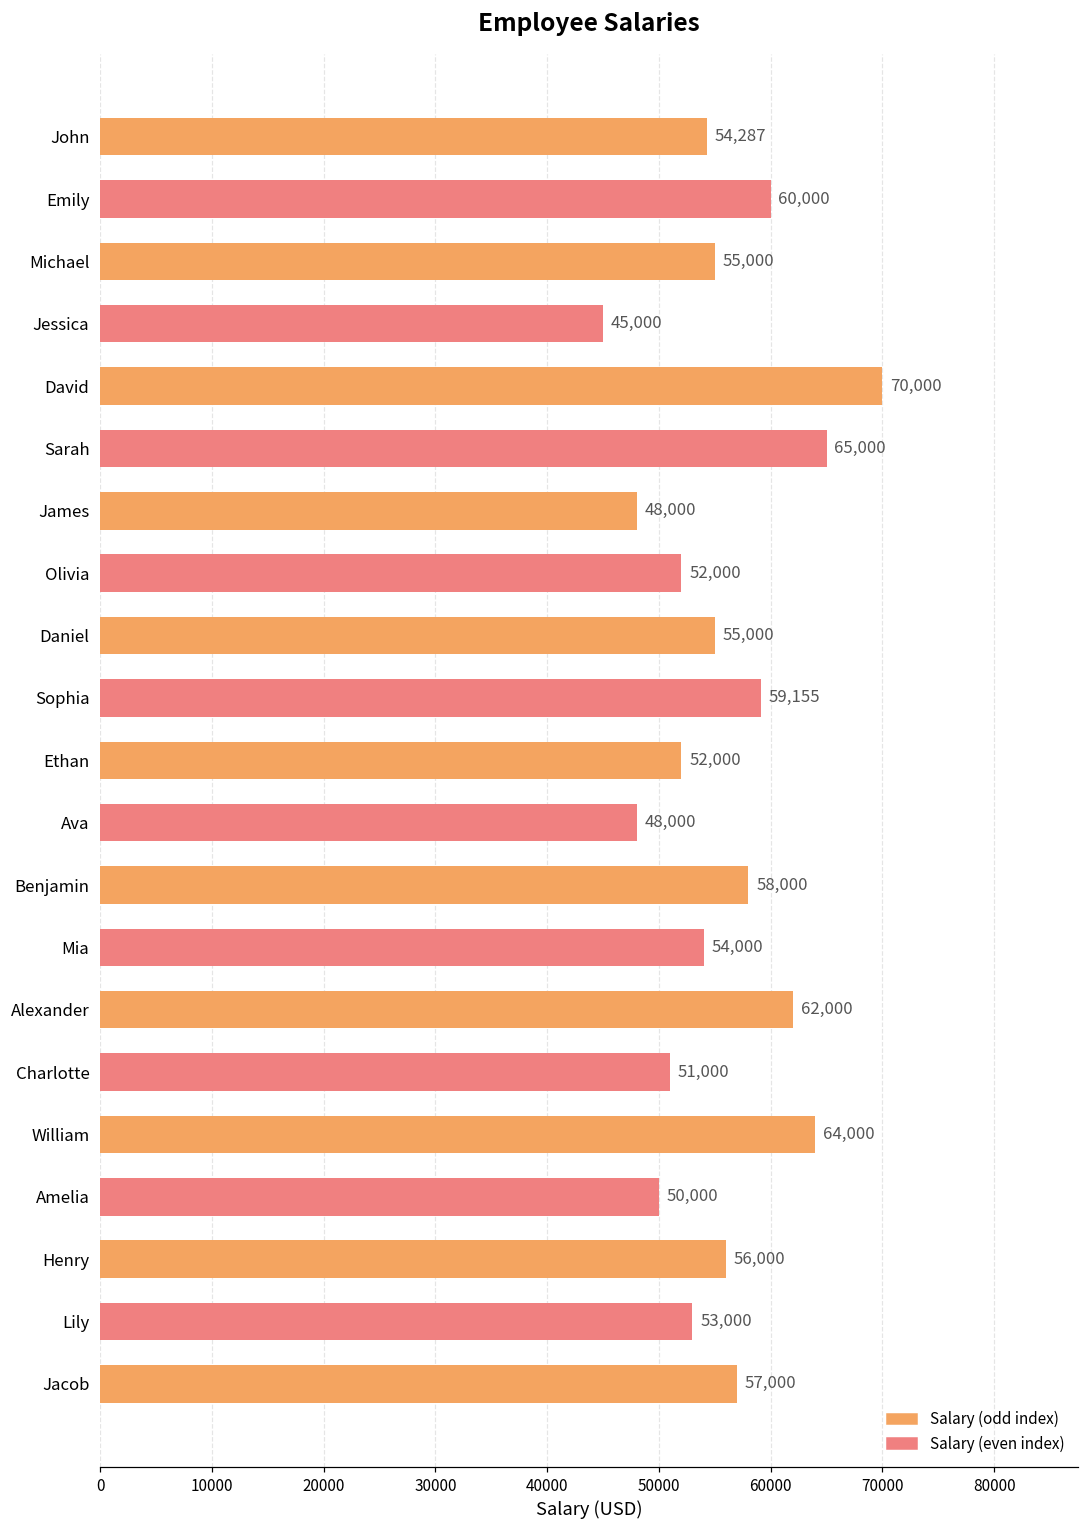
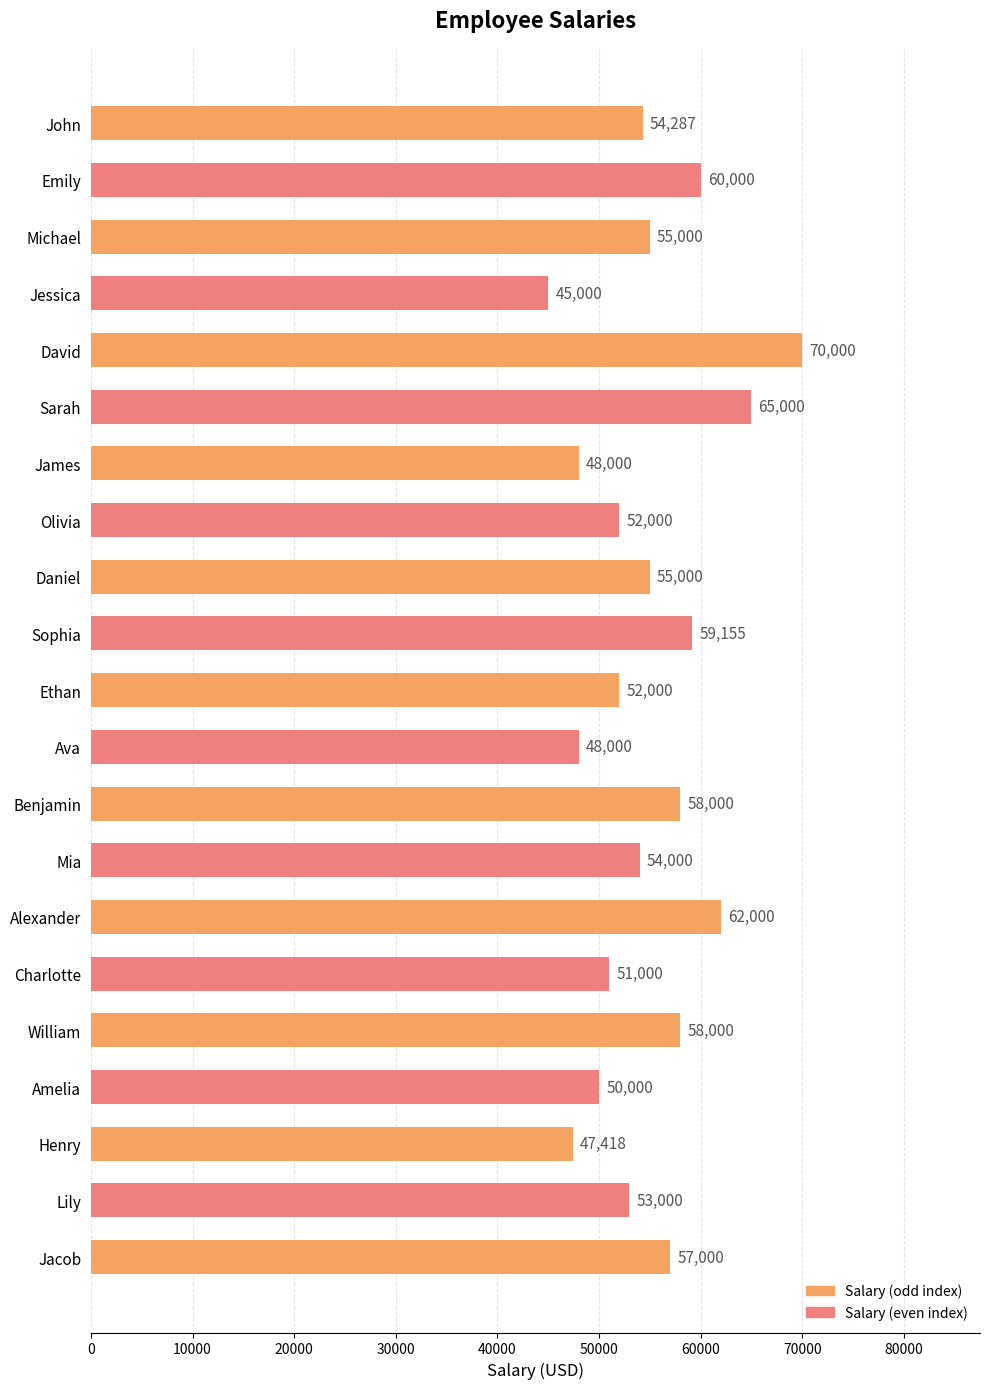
  {
    "John": "54,287",
    "Emily": "60,000",
    "Michael": "55,000",
    "Jessica": "45,000",
    "David": "70,000",
    "Sarah": "65,000",
    "James": "48,000",
    "Olivia": "52,000",
    "Daniel": "55,000",
    "Sophia": "59,155",
    "Ethan": "52,000",
    "Ava": "48,000",
    "Benjamin": "58,000",
    "Mia": "54,000",
    "Alexander": "62,000",
    "Charlotte": "51,000",
-   "William": "64,000",
+   "William": "58,000",
    "Amelia": "50,000",
-   "Henry": "56,000",
+   "Henry": "47,418",
    "Lily": "53,000",
    "Jacob": "57,000"
  }
